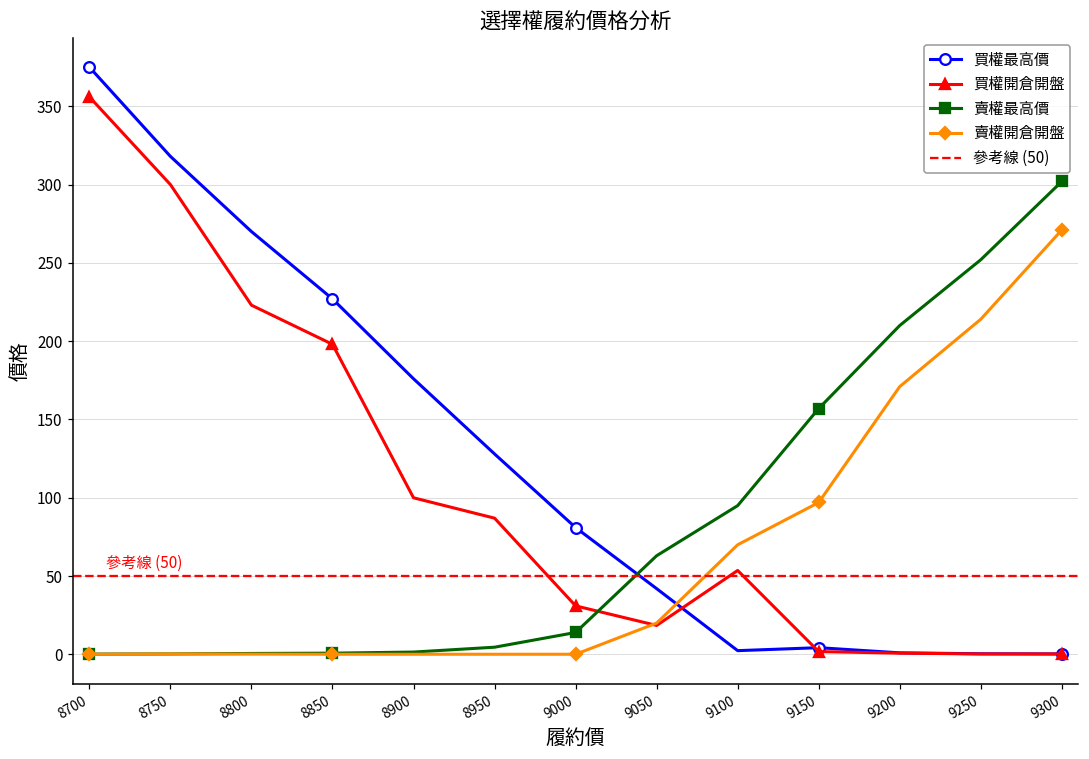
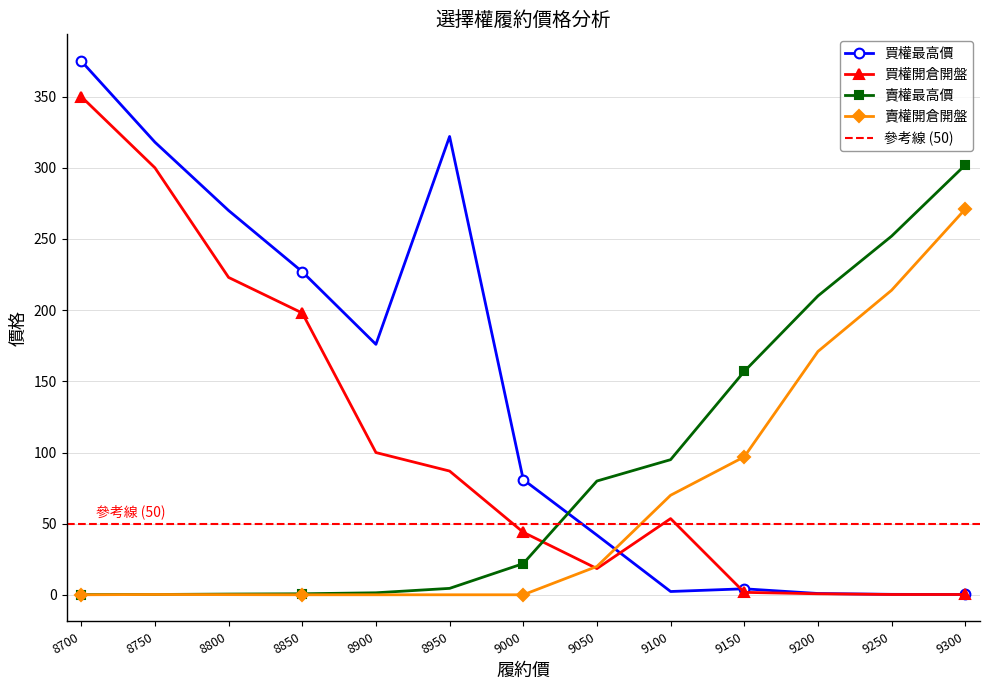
  {
    "買權最高價": {
      "8700": 375,
      "8750": 318,
      "8800": 270,
      "8850": 227,
      "8900": 176,
-     "8950": 128,
+     "8950": 322,
      "9000": 81,
      "9050": 42,
      "9100": 2,
      "9150": 4
    },
    "買權開倉開盤": {
-     "8700": 356,
+     "8700": 350,
      "8750": 300,
      "8800": 223,
      "8850": 198,
      "8900": 100,
      "8950": 87,
-     "9000": 31,
+     "9000": 44,
      "9100": 54,
      "9150": 2
    },
    "賣權最高價": {
      "8950": 5,
-     "9000": 14,
-     "9050": 63,
+     "9000": 22,
+     "9050": 80,
      "9100": 95,
      "9150": 157,
      "9200": 210,
      "9250": 252,
      "9300": 302
    },
    "賣權開倉開盤": {
      "8950": 0,
      "9000": 0,
      "9100": 70,
      "9150": 97,
      "9200": 171,
      "9250": 214,
      "9300": 271
    }
  }
